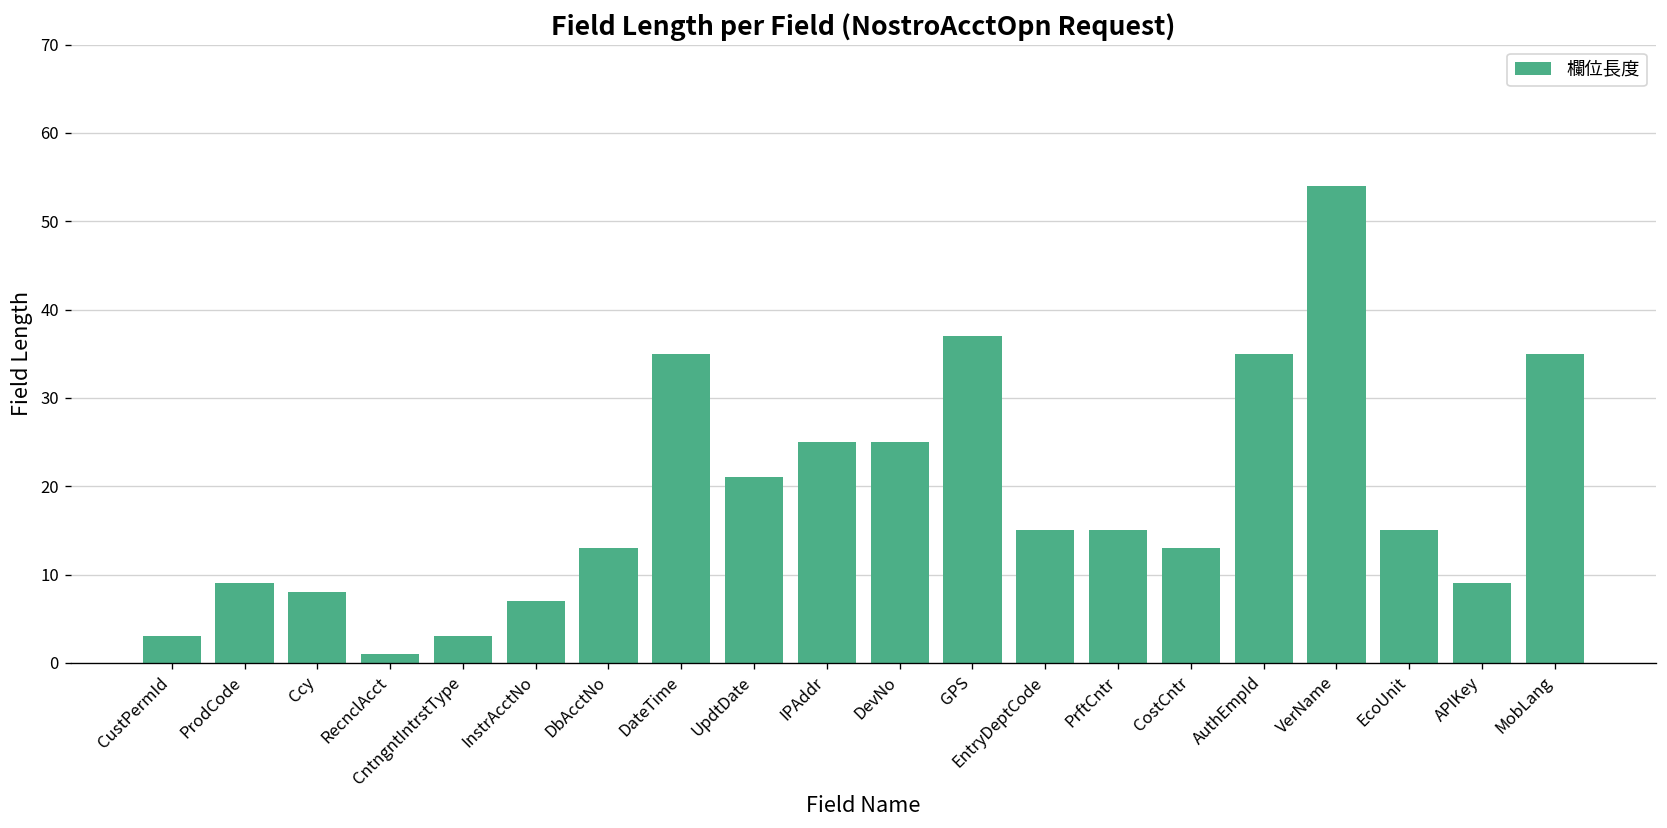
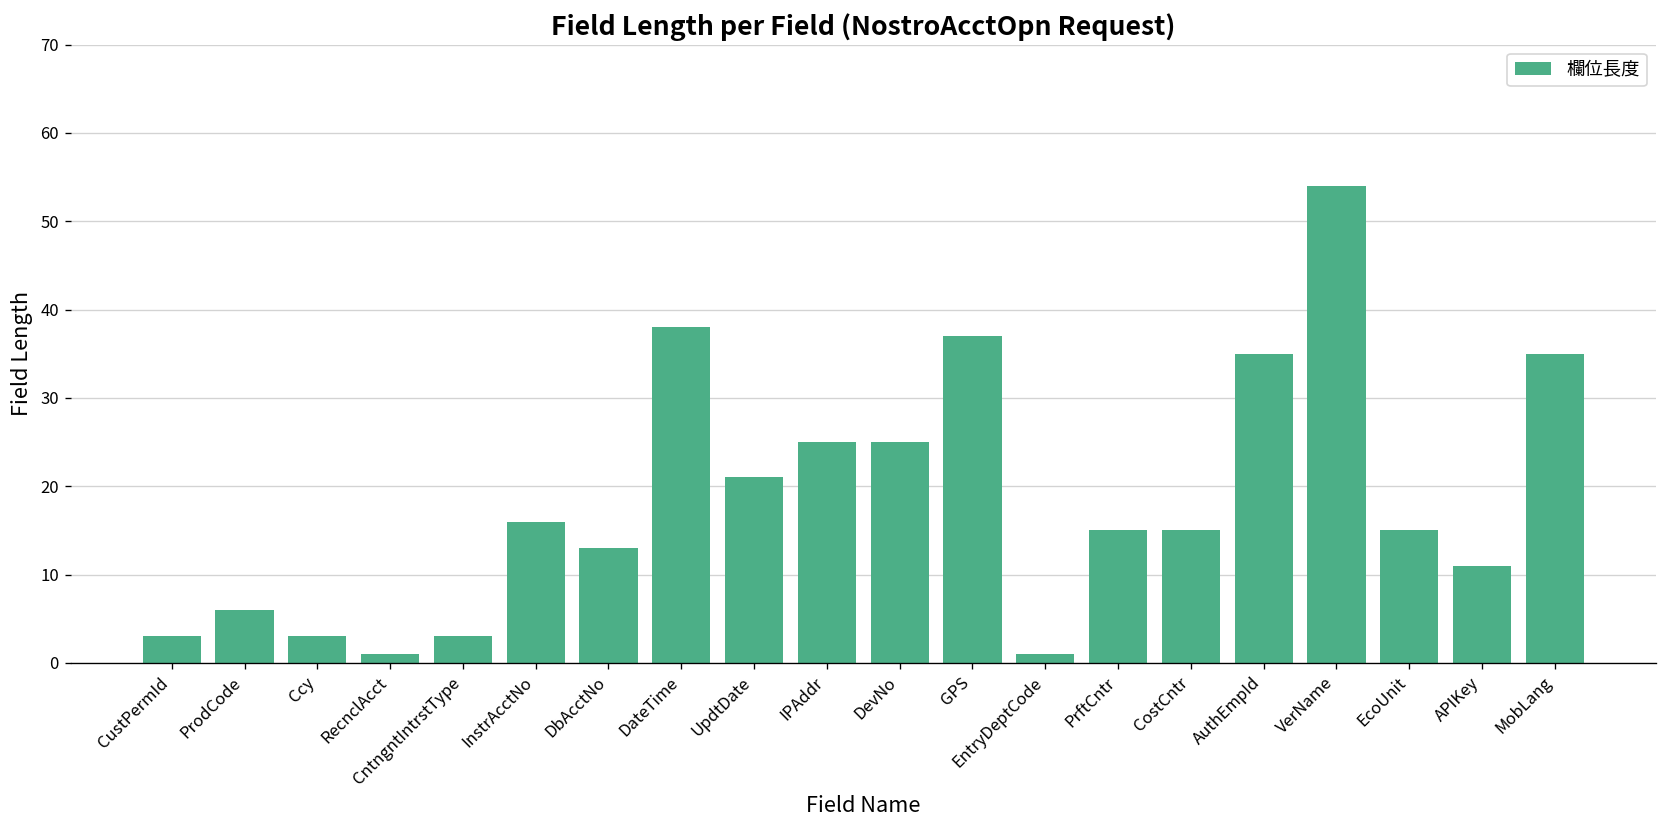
  {
    "CustPermId": 3,
-   "ProdCode": 9,
-   "Ccy": 8,
+   "ProdCode": 6,
+   "Ccy": 3,
    "RecnclAcct": 1,
    "CntngntIntrstType": 3,
-   "InstrAcctNo": 7,
+   "InstrAcctNo": 16,
    "DbAcctNo": 13,
-   "DateTime": 35,
+   "DateTime": 38,
    "UpdtDate": 21,
    "IPAddr": 25,
    "DevNo": 25,
    "GPS": 37,
-   "EntryDeptCode": 15,
+   "EntryDeptCode": 1,
    "PrftCntr": 15,
-   "CostCntr": 13,
+   "CostCntr": 15,
    "AuthEmpId": 35,
    "VerName": 54,
    "EcoUnit": 15,
-   "APIKey": 9,
+   "APIKey": 11,
    "MobLang": 35
  }
